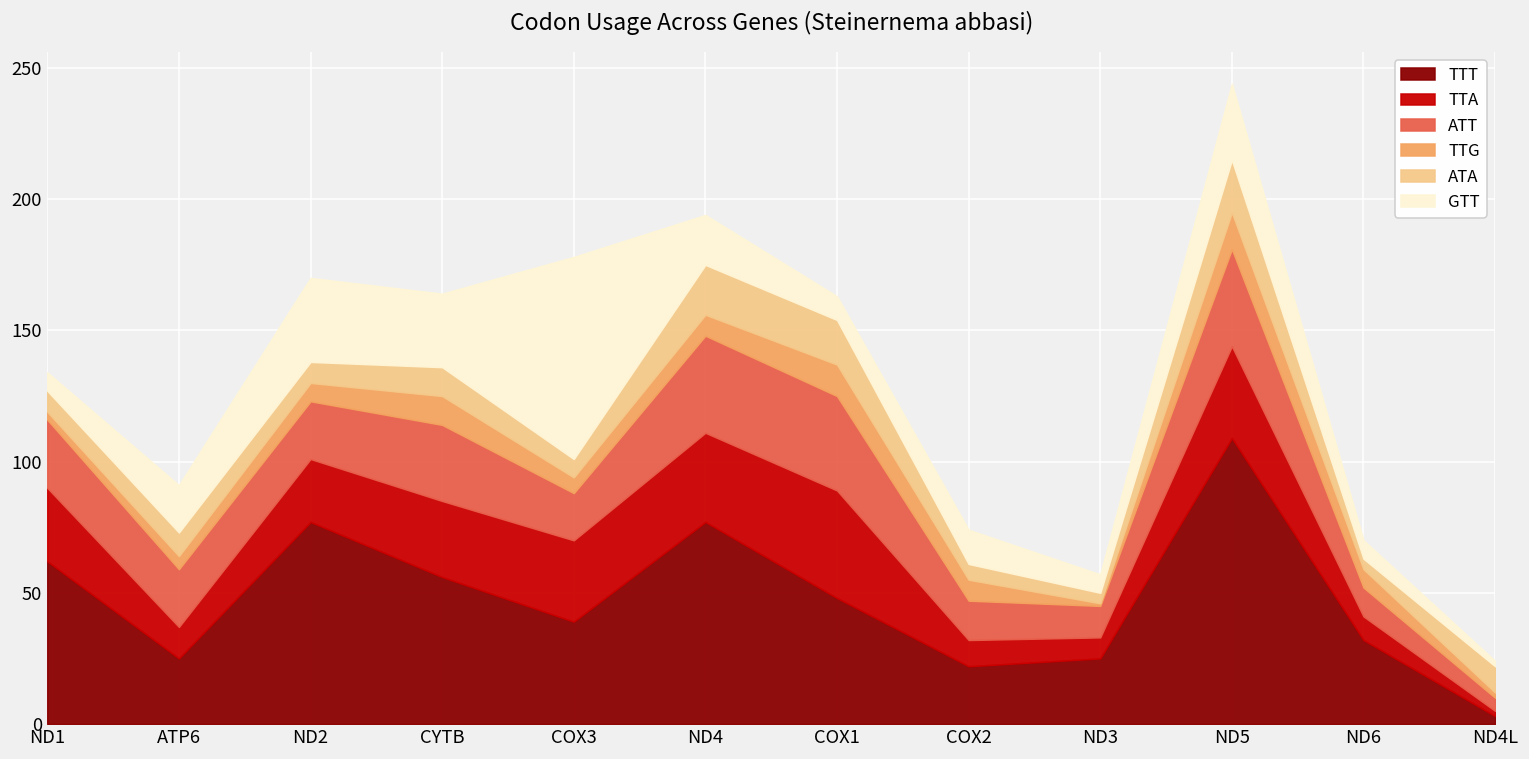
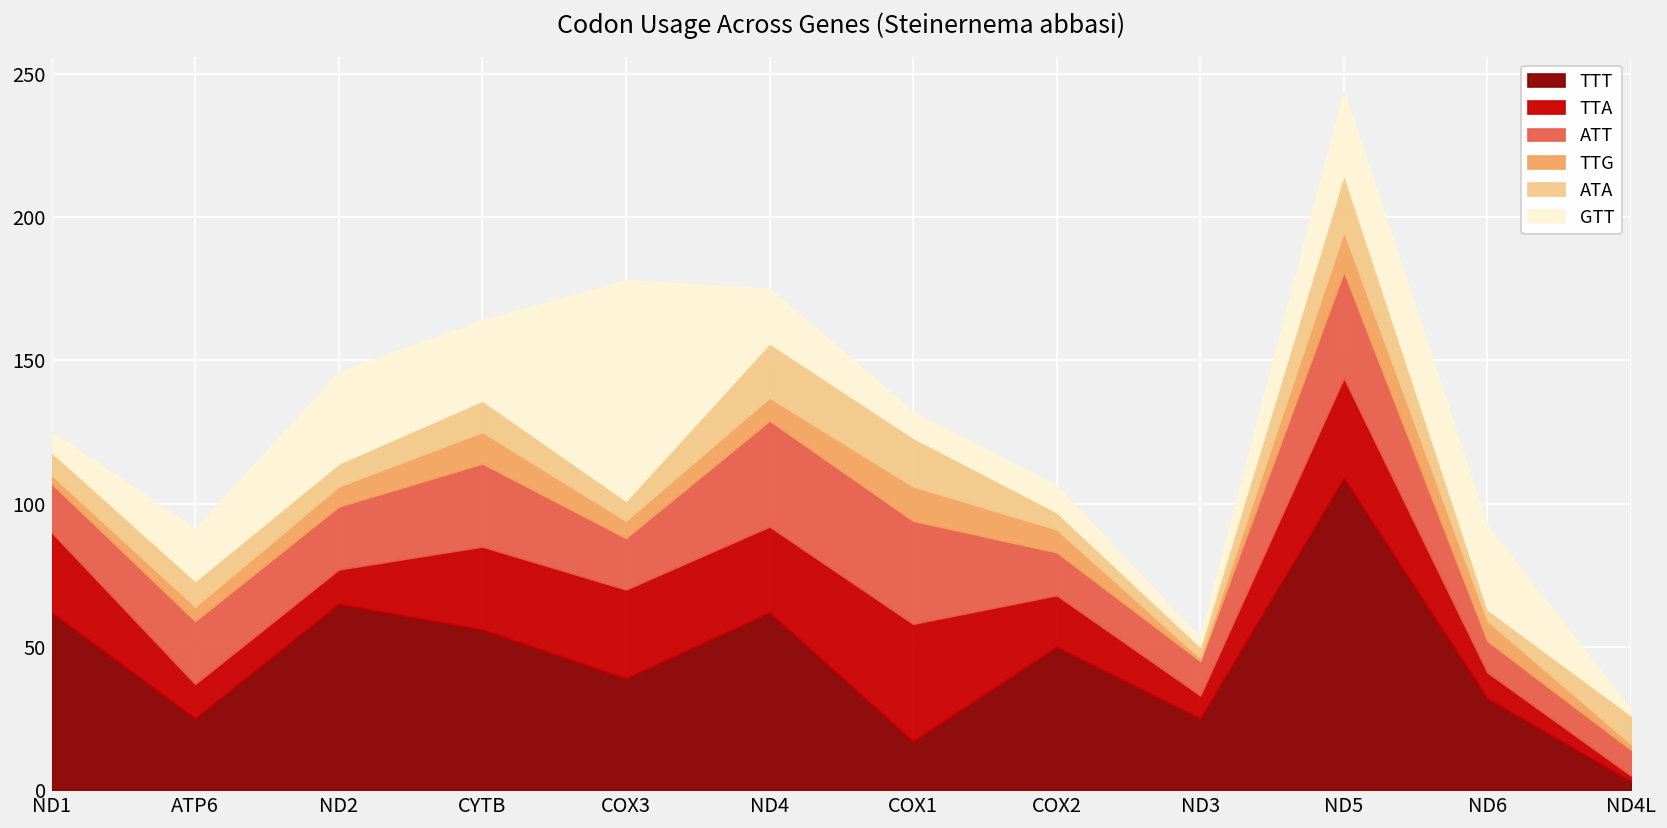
  {
    "TTT": {
      "ND1": 62,
      "ATP6": 25,
-     "ND2": 77,
+     "ND2": 65,
      "CYTB": 56,
      "COX3": 39,
-     "ND4": 77,
-     "COX1": 48,
-     "COX2": 22,
+     "ND4": 62,
+     "COX1": 17,
+     "COX2": 50,
      "ND3": 25,
      "ND5": 109,
      "ND6": 32,
      "ND4L": 3
    },
    "TTA": {
      "ND1": 28,
      "ATP6": 12,
-     "ND2": 24,
+     "ND2": 12,
      "CYTB": 29,
      "COX3": 31,
-     "ND4": 34,
+     "ND4": 30,
      "COX1": 41,
-     "COX2": 10,
+     "COX2": 18,
      "ND3": 8,
      "ND5": 35,
      "ND6": 9,
      "ND4L": 2
    },
    "ATT": {
-     "ND1": 26,
+     "ND1": 17,
      "ATP6": 22,
      "ND2": 22,
      "CYTB": 29,
      "COX3": 18,
      "ND4": 37,
      "COX1": 36,
      "COX2": 15,
      "ND5": 37,
      "ND6": 11,
-     "ND4L": 5
+     "ND4L": 9
    },
    "GTT": {
      "ND1": 7,
      "ATP6": 18,
      "ND2": 32,
      "CYTB": 28,
      "COX3": 77,
      "ND4": 19,
      "COX1": 9,
-     "COX2": 13,
-     "ND3": 7,
+     "COX2": 9,
+     "ND3": 3,
      "ND5": 29,
-     "ND6": 7,
+     "ND6": 29,
      "ND4L": 2
    }
  }
